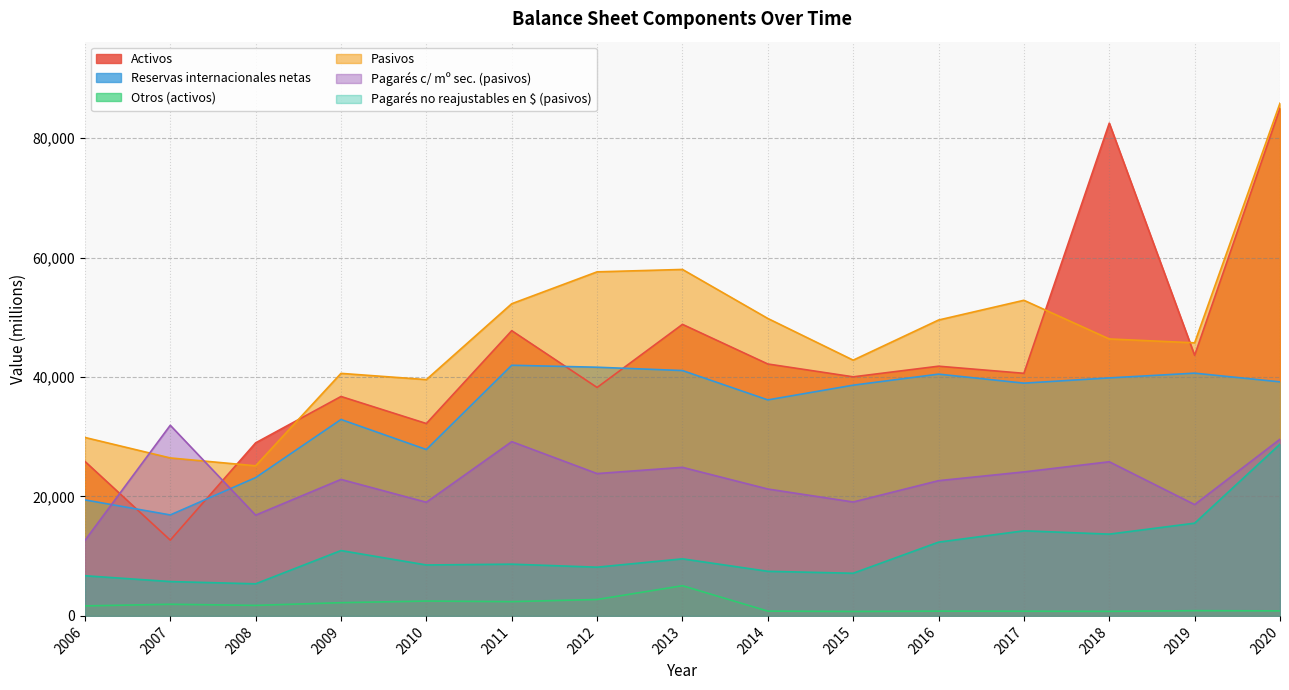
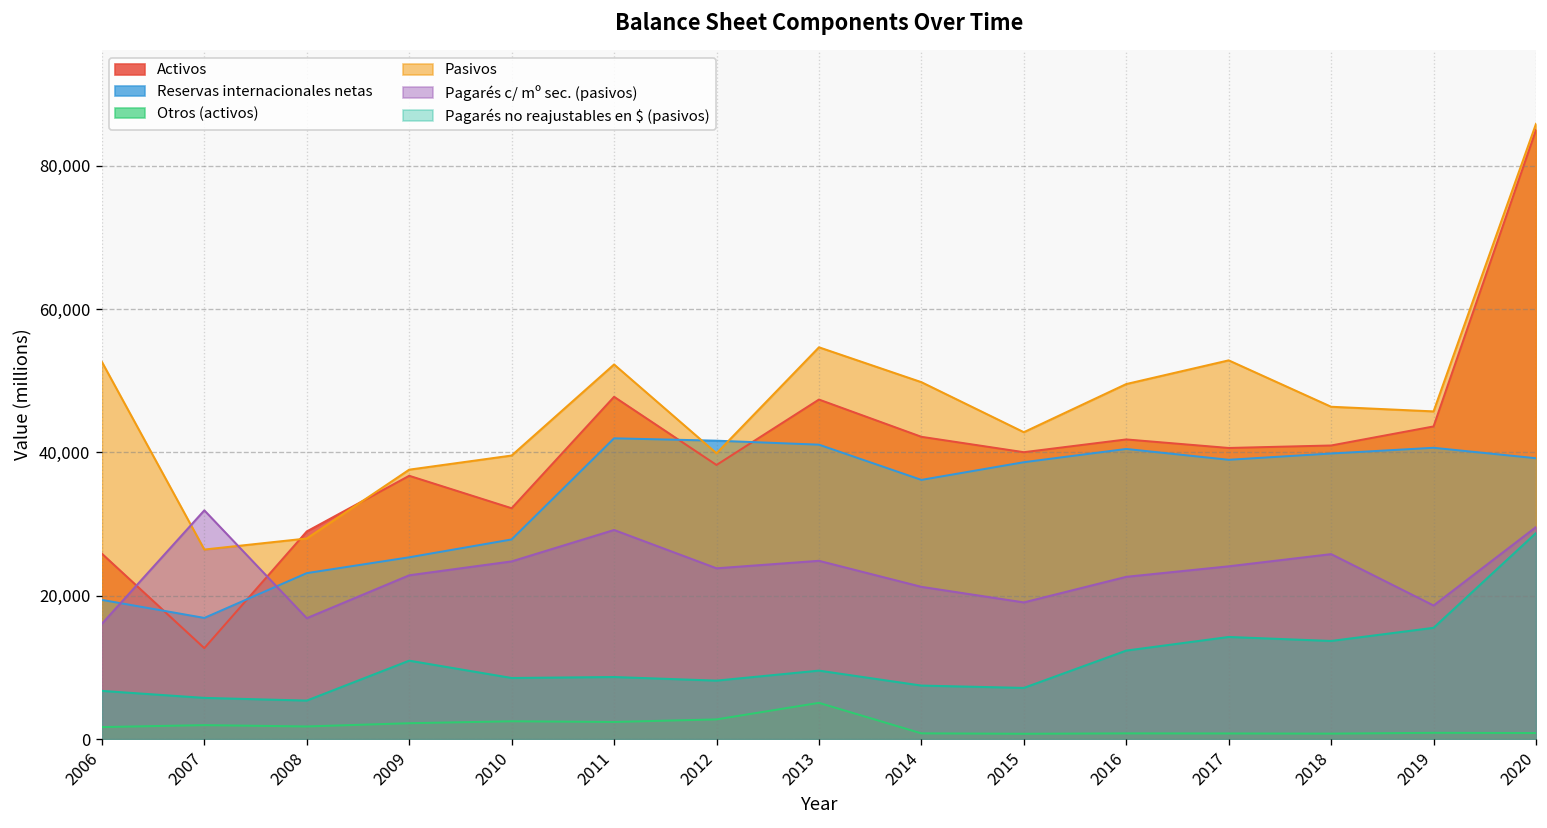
  {
    "Activos": {
      "2006": "26,000",
      "2007": "13,000",
      "2008": "29,000",
      "2009": "37,000",
      "2010": "32,000",
      "2011": "48,000",
      "2012": "38,000",
-     "2013": "49,000",
+     "2013": "47,000",
      "2014": "42,000",
      "2015": "40,000",
      "2016": "42,000",
      "2017": "41,000",
-     "2018": "83,000",
+     "2018": "41,000",
      "2019": "44,000",
      "2020": "85,000"
    },
    "Reservas internacionales netas": {
      "2006": "19,000",
      "2007": "17,000",
      "2008": "23,000",
-     "2009": "33,000",
+     "2009": "25,000",
      "2010": "28,000",
      "2011": "42,000",
      "2012": "42,000",
      "2013": "41,000",
      "2014": "36,000",
      "2015": "39,000",
      "2016": "40,000",
      "2017": "39,000",
      "2018": "40,000",
      "2019": "41,000",
      "2020": "39,000"
    },
    "Pasivos": {
-     "2006": "30,000",
+     "2006": "53,000",
      "2007": "26,000",
-     "2008": "25,000",
-     "2009": "41,000",
+     "2008": "28,000",
+     "2009": "38,000",
      "2010": "40,000",
      "2011": "52,000",
-     "2012": "58,000",
-     "2013": "58,000",
+     "2012": "40,000",
+     "2013": "55,000",
      "2014": "50,000",
      "2015": "43,000",
      "2016": "50,000",
      "2017": "53,000",
      "2018": "46,000",
      "2019": "46,000",
      "2020": "86,000"
    },
    "Pagarés c/ mº sec. (pasivos)": {
-     "2006": "13,000",
+     "2006": "16,000",
      "2007": "32,000",
      "2008": "17,000",
      "2009": "23,000",
-     "2010": "19,000",
+     "2010": "25,000",
      "2011": "29,000",
      "2012": "24,000",
      "2013": "25,000",
      "2014": "21,000",
      "2015": "19,000",
      "2016": "23,000",
      "2017": "24,000",
      "2018": "26,000",
      "2019": "19,000",
      "2020": "30,000"
    }
  }
